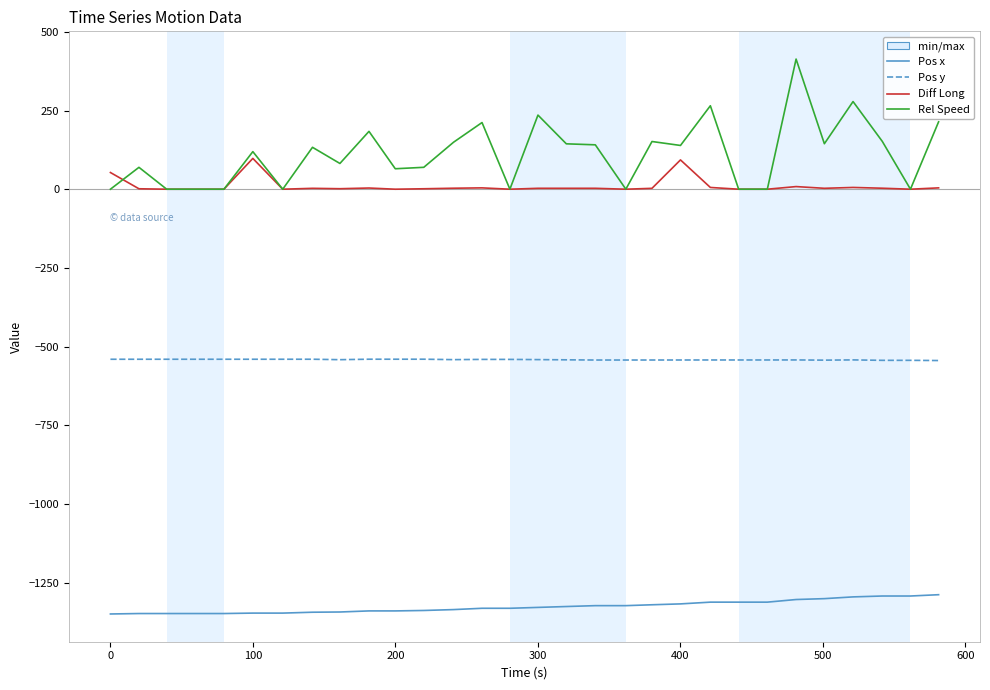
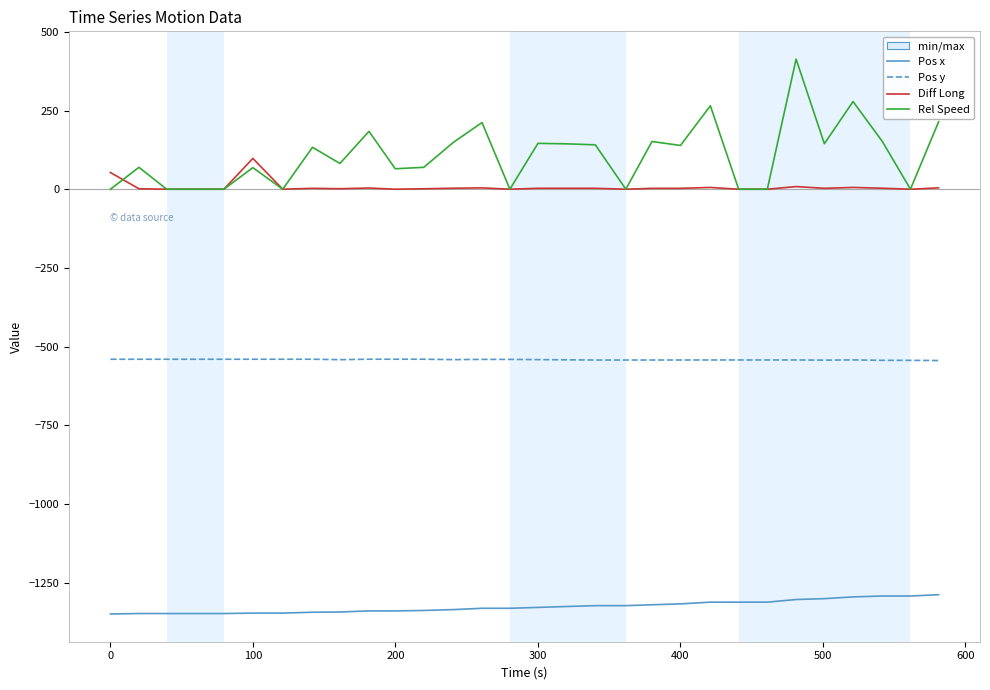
  {
    "Diff Long": {
      "0": 50,
      "100": 100,
      "200": 0,
      "300": 0,
-     "400": 90
+     "400": 0
    },
    "Rel Speed": {
      "0": 0,
-     "100": 120,
+     "100": 70,
      "200": 70,
-     "300": 240,
+     "300": 150,
      "400": 140
    }
  }
